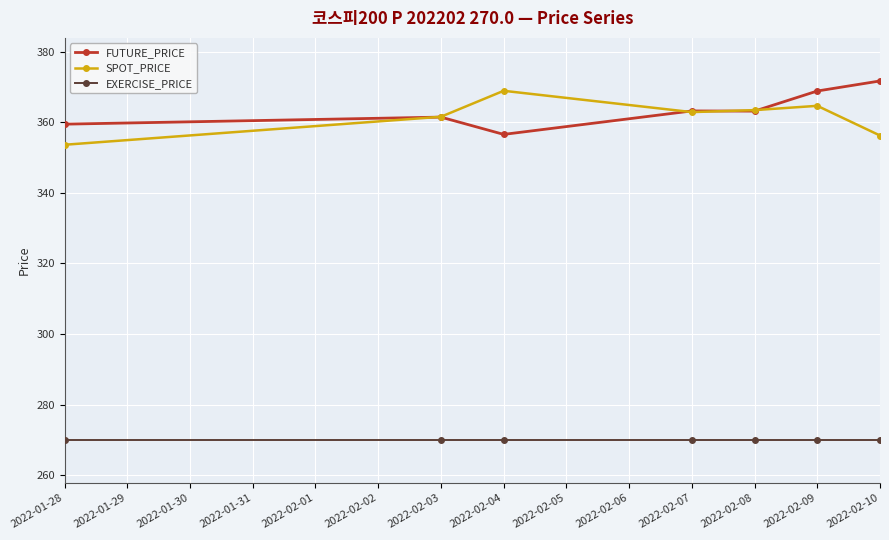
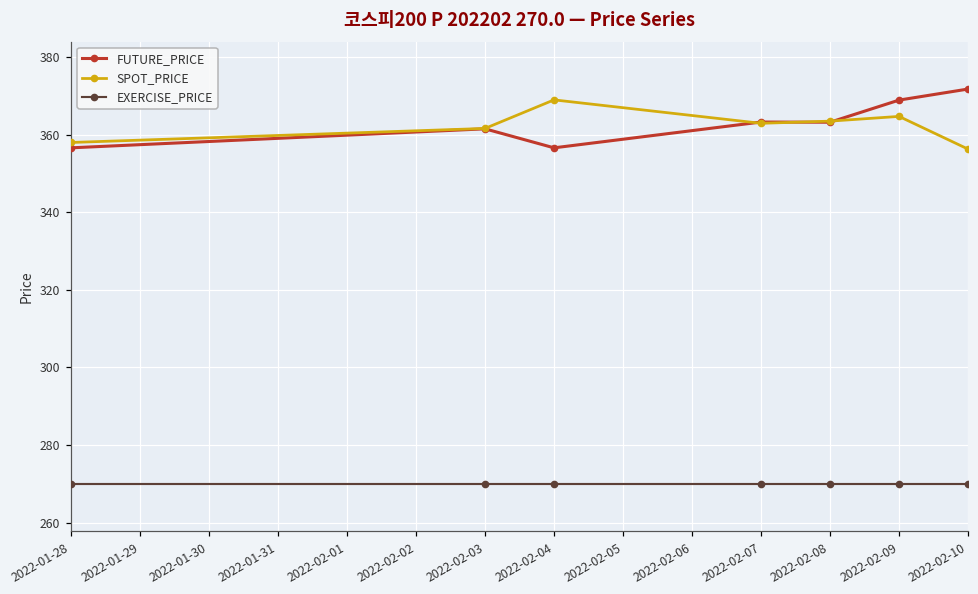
  {
    "FUTURE_PRICE": {
-     "2022-01-28": 360,
+     "2022-01-28": 357,
      "2022-02-04": 357,
      "2022-02-09": 369,
      "2022-02-10": 372
    },
    "SPOT_PRICE": {
-     "2022-01-28": 354,
+     "2022-01-28": 358,
      "2022-02-04": 369,
      "2022-02-09": 365,
      "2022-02-10": 356
    },
    "EXERCISE_PRICE": {
      "2022-01-28": 270,
      "2022-02-03": 270,
      "2022-02-04": 270,
      "2022-02-07": 270,
      "2022-02-08": 270,
      "2022-02-09": 270,
      "2022-02-10": 270
    }
  }
